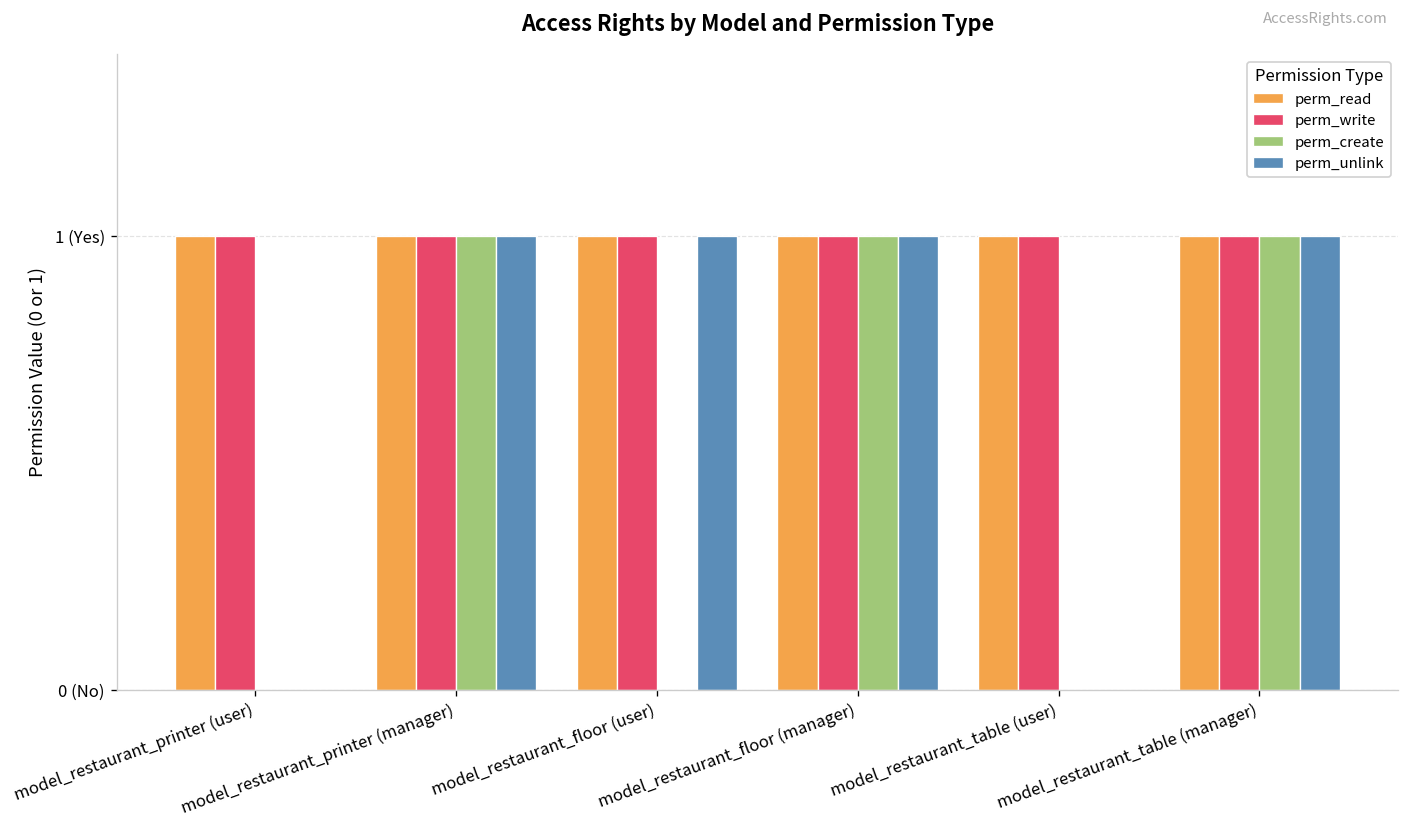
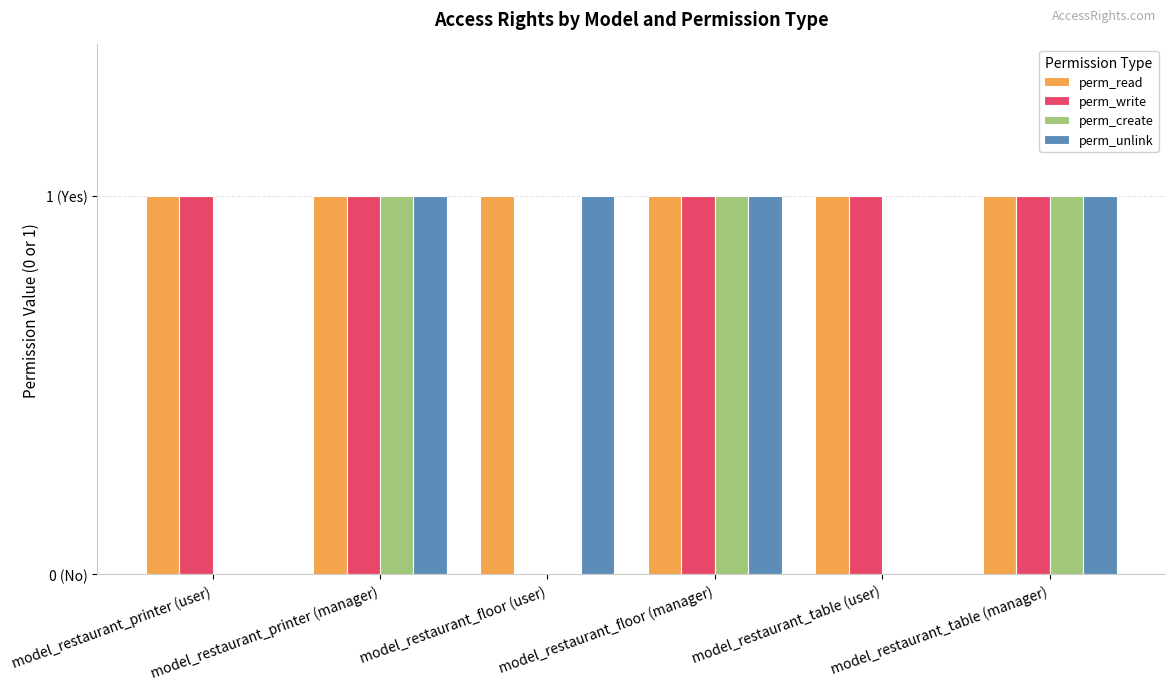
  {
    "perm_read": {
      "model_restaurant_printer (user)": "1 (Yes)",
      "model_restaurant_printer (manager)": "1 (Yes)",
      "model_restaurant_floor (user)": "1 (Yes)",
      "model_restaurant_floor (manager)": "1 (Yes)",
      "model_restaurant_table (user)": "1 (Yes)",
      "model_restaurant_table (manager)": "1 (Yes)"
    },
    "perm_write": {
      "model_restaurant_printer (user)": "1 (Yes)",
      "model_restaurant_printer (manager)": "1 (Yes)",
-     "model_restaurant_floor (user)": "1 (Yes)",
+     "model_restaurant_floor (user)": "0 (Yes)",
      "model_restaurant_floor (manager)": "1 (Yes)",
      "model_restaurant_table (user)": "1 (Yes)",
      "model_restaurant_table (manager)": "1 (Yes)"
    },
    "perm_create": {
      "model_restaurant_printer (user)": "0 (Yes)",
      "model_restaurant_printer (manager)": "1 (Yes)",
      "model_restaurant_floor (user)": "0 (Yes)",
      "model_restaurant_floor (manager)": "1 (Yes)",
      "model_restaurant_table (user)": "0 (Yes)",
      "model_restaurant_table (manager)": "1 (Yes)"
    },
    "perm_unlink": {
      "model_restaurant_printer (user)": "0 (Yes)",
      "model_restaurant_printer (manager)": "1 (Yes)",
      "model_restaurant_floor (user)": "1 (Yes)",
      "model_restaurant_floor (manager)": "1 (Yes)",
      "model_restaurant_table (user)": "0 (Yes)",
      "model_restaurant_table (manager)": "1 (Yes)"
    }
  }
